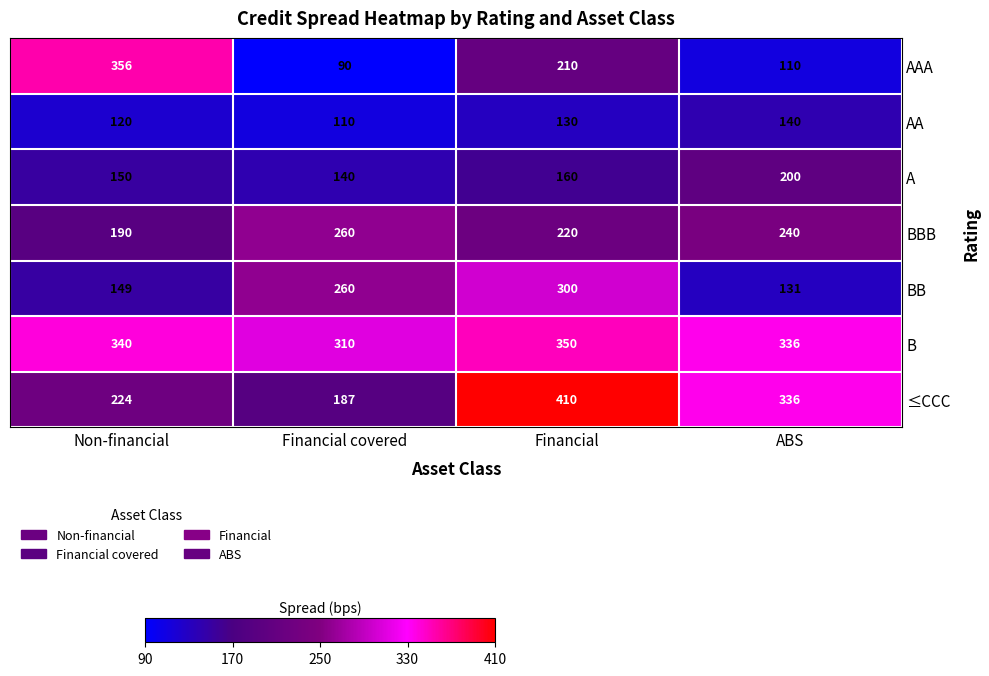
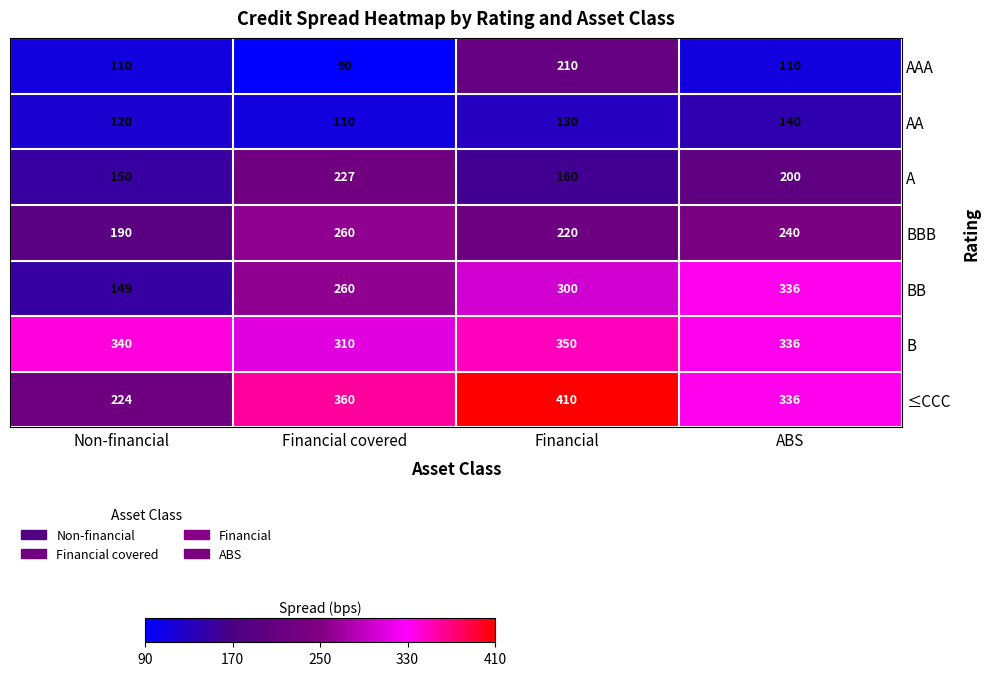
  {
    "AAA": {
-     "Non-financial": 356,
+     "Non-financial": 110,
      "Financial covered": 90,
      "Financial": 210,
      "ABS": 110
    },
    "AA": {
      "Non-financial": 120,
      "Financial covered": 110,
      "Financial": 130,
      "ABS": 140
    },
    "A": {
      "Non-financial": 150,
-     "Financial covered": 140,
+     "Financial covered": 227,
      "Financial": 160,
      "ABS": 200
    },
    "BBB": {
      "Non-financial": 190,
      "Financial covered": 260,
      "Financial": 220,
      "ABS": 240
    },
    "BB": {
      "Non-financial": 149,
      "Financial covered": 260,
      "Financial": 300,
-     "ABS": 131
+     "ABS": 336
    },
    "B": {
      "Non-financial": 340,
      "Financial covered": 310,
      "Financial": 350,
      "ABS": 336
    },
    "≤CCC": {
      "Non-financial": 224,
-     "Financial covered": 187,
+     "Financial covered": 360,
      "Financial": 410,
      "ABS": 336
    }
  }
